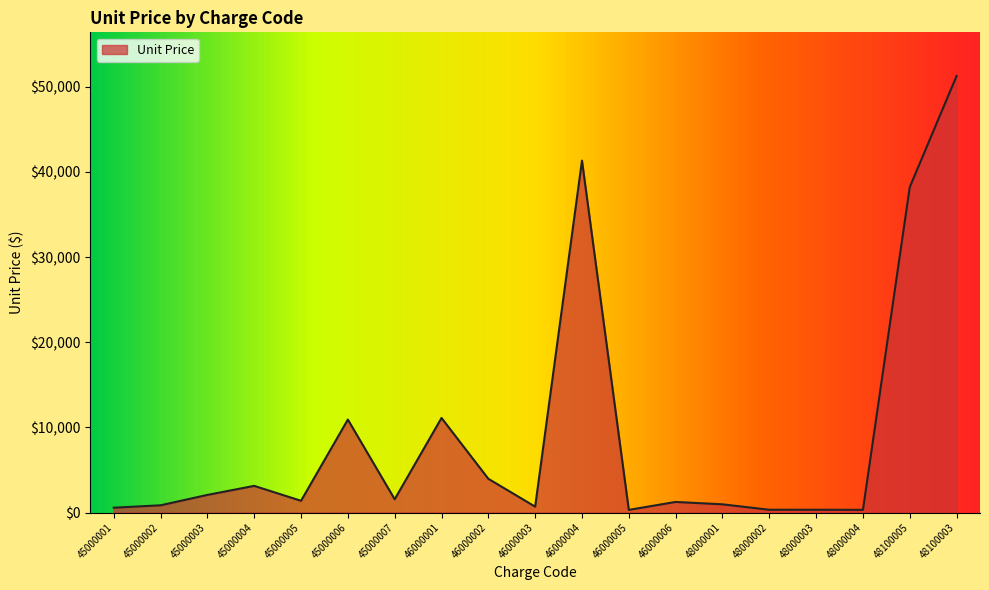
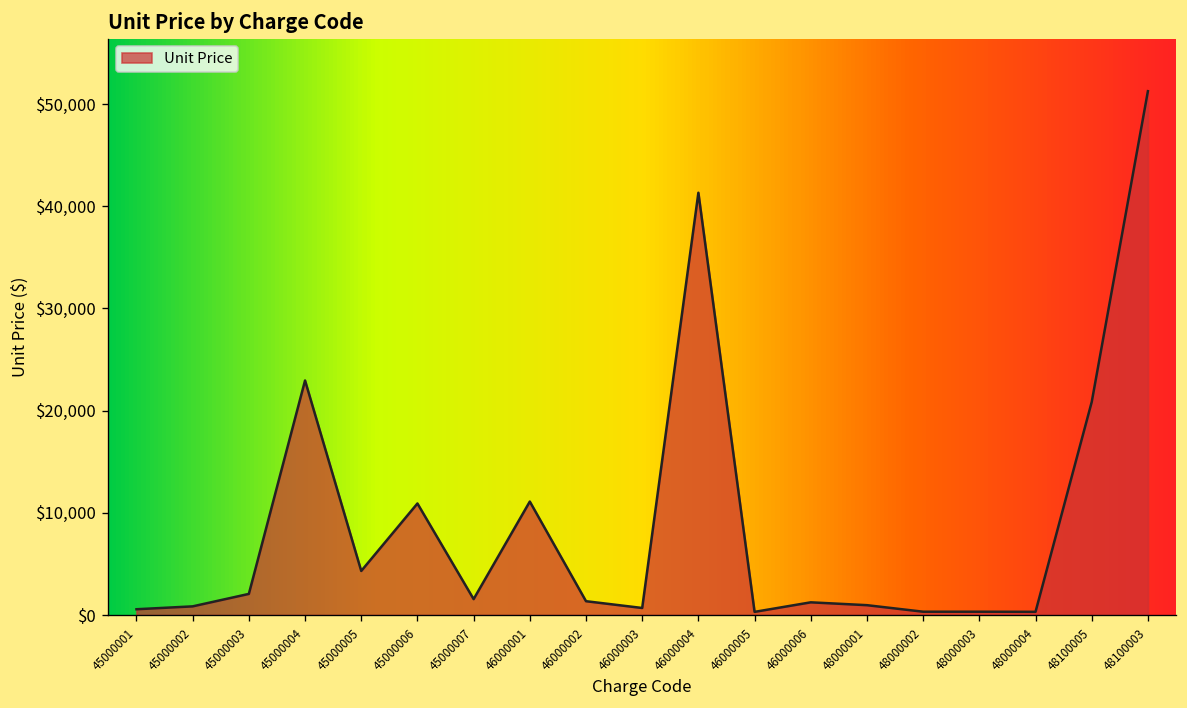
  {
    "45000001": "$1,000",
    "45000002": "$1,000",
    "45000003": "$2,000",
-   "45000004": "$3,000",
-   "45000005": "$1,000",
+   "45000004": "$23,000",
+   "45000005": "$4,000",
    "45000006": "$11,000",
    "45000007": "$2,000",
    "46000001": "$11,000",
-   "46000002": "$4,000",
+   "46000002": "$1,000",
    "46000003": "$1,000",
    "46000004": "$41,000",
    "46000005": "$0",
    "46000006": "$1,000",
    "48000001": "$1,000",
    "48000002": "$0",
    "48000003": "$0",
    "48000004": "$0",
-   "48100005": "$38,000",
+   "48100005": "$21,000",
    "48100003": "$51,000"
  }
